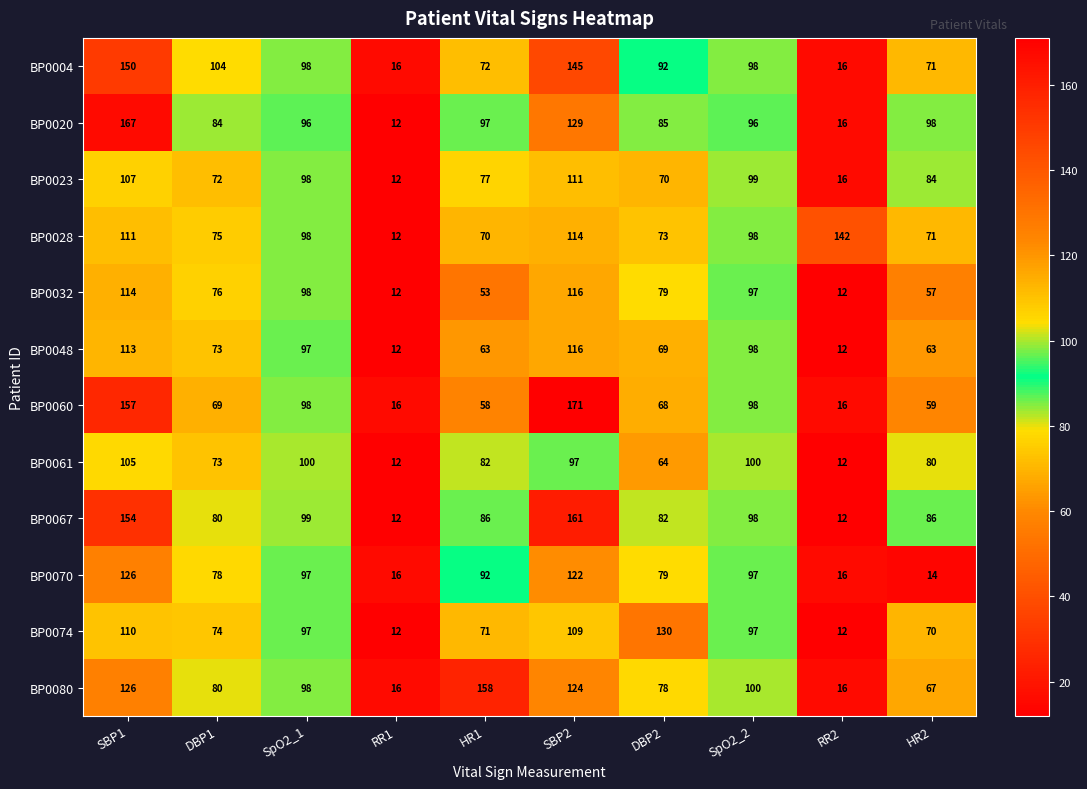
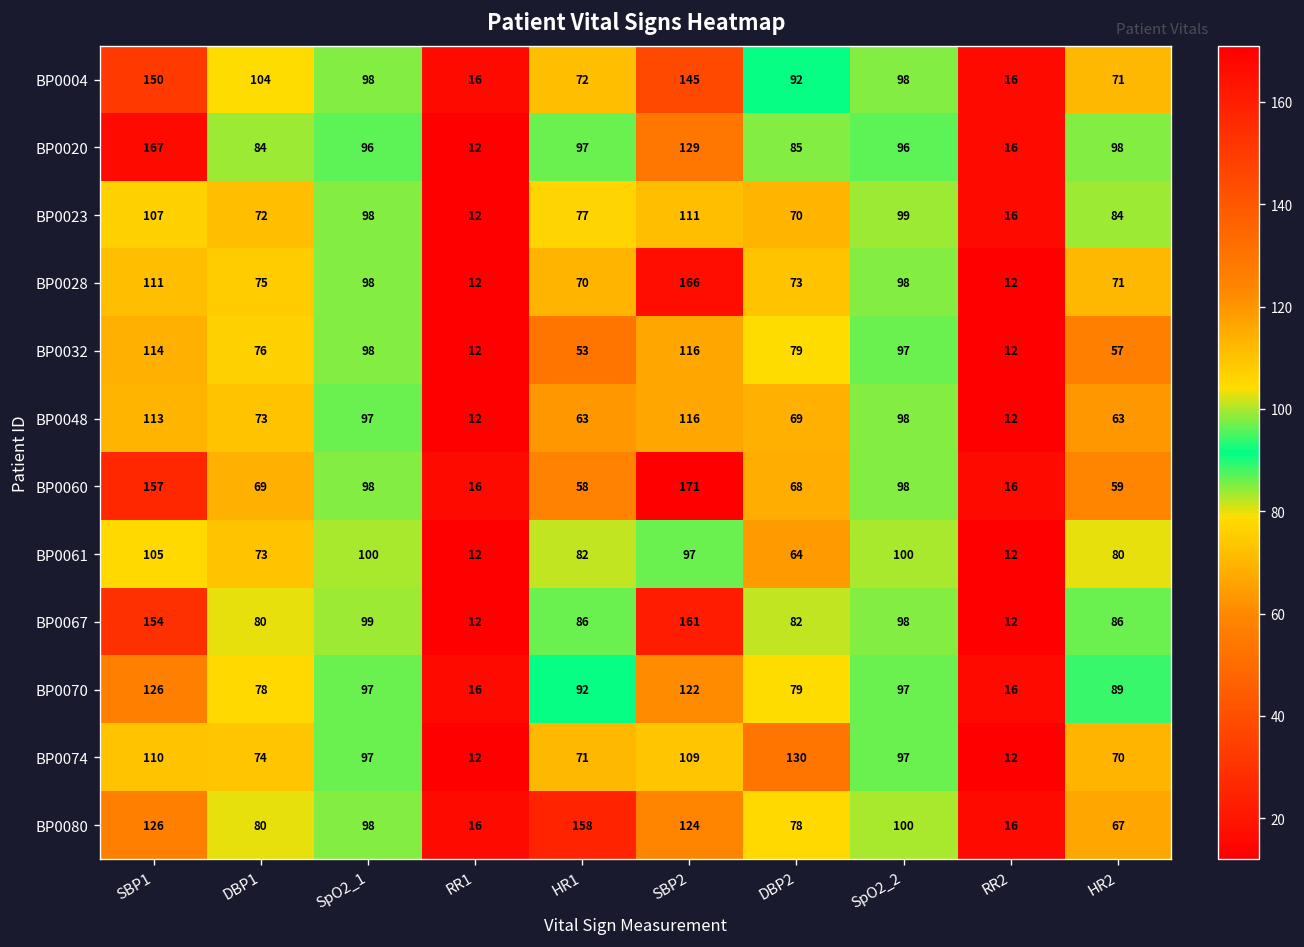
  {
    "BP0004": {
      "SBP1": 150,
      "DBP1": 104,
      "SpO2_1": 98,
      "RR1": 16,
      "HR1": 72,
      "SBP2": 145,
      "DBP2": 92,
      "SpO2_2": 98,
      "RR2": 16,
      "HR2": 71
    },
    "BP0020": {
      "SBP1": 167,
      "DBP1": 84,
      "SpO2_1": 96,
      "RR1": 12,
      "HR1": 97,
      "SBP2": 129,
      "DBP2": 85,
      "SpO2_2": 96,
      "RR2": 16,
      "HR2": 98
    },
    "BP0023": {
      "SBP1": 107,
      "DBP1": 72,
      "SpO2_1": 98,
      "RR1": 12,
      "HR1": 77,
      "SBP2": 111,
      "DBP2": 70,
      "SpO2_2": 99,
      "RR2": 16,
      "HR2": 84
    },
    "BP0028": {
      "SBP1": 111,
      "DBP1": 75,
      "SpO2_1": 98,
      "RR1": 12,
      "HR1": 70,
-     "SBP2": 114,
+     "SBP2": 166,
      "DBP2": 73,
      "SpO2_2": 98,
-     "RR2": 142,
+     "RR2": 12,
      "HR2": 71
    },
    "BP0032": {
      "SBP1": 114,
      "DBP1": 76,
      "SpO2_1": 98,
      "RR1": 12,
      "HR1": 53,
      "SBP2": 116,
      "DBP2": 79,
      "SpO2_2": 97,
      "RR2": 12,
      "HR2": 57
    },
    "BP0048": {
      "SBP1": 113,
      "DBP1": 73,
      "SpO2_1": 97,
      "RR1": 12,
      "HR1": 63,
      "SBP2": 116,
      "DBP2": 69,
      "SpO2_2": 98,
      "RR2": 12,
      "HR2": 63
    },
    "BP0060": {
      "SBP1": 157,
      "DBP1": 69,
      "SpO2_1": 98,
      "RR1": 16,
      "HR1": 58,
      "SBP2": 171,
      "DBP2": 68,
      "SpO2_2": 98,
      "RR2": 16,
      "HR2": 59
    },
    "BP0061": {
      "SBP1": 105,
      "DBP1": 73,
      "SpO2_1": 100,
      "RR1": 12,
      "HR1": 82,
      "SBP2": 97,
      "DBP2": 64,
      "SpO2_2": 100,
      "RR2": 12,
      "HR2": 80
    },
    "BP0067": {
      "SBP1": 154,
      "DBP1": 80,
      "SpO2_1": 99,
      "RR1": 12,
      "HR1": 86,
      "SBP2": 161,
      "DBP2": 82,
      "SpO2_2": 98,
      "RR2": 12,
      "HR2": 86
    },
    "BP0070": {
      "SBP1": 126,
      "DBP1": 78,
      "SpO2_1": 97,
      "RR1": 16,
      "HR1": 92,
      "SBP2": 122,
      "DBP2": 79,
      "SpO2_2": 97,
      "RR2": 16,
-     "HR2": 14
+     "HR2": 89
    },
    "BP0074": {
      "SBP1": 110,
      "DBP1": 74,
      "SpO2_1": 97,
      "RR1": 12,
      "HR1": 71,
      "SBP2": 109,
      "DBP2": 130,
      "SpO2_2": 97,
      "RR2": 12,
      "HR2": 70
    },
    "BP0080": {
      "SBP1": 126,
      "DBP1": 80,
      "SpO2_1": 98,
      "RR1": 16,
      "HR1": 158,
      "SBP2": 124,
      "DBP2": 78,
      "SpO2_2": 100,
      "RR2": 16,
      "HR2": 67
    }
  }
